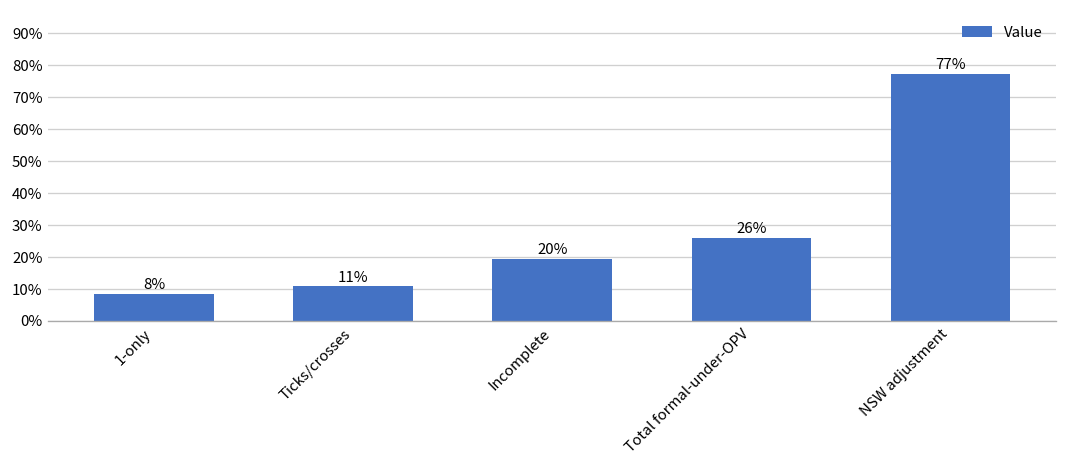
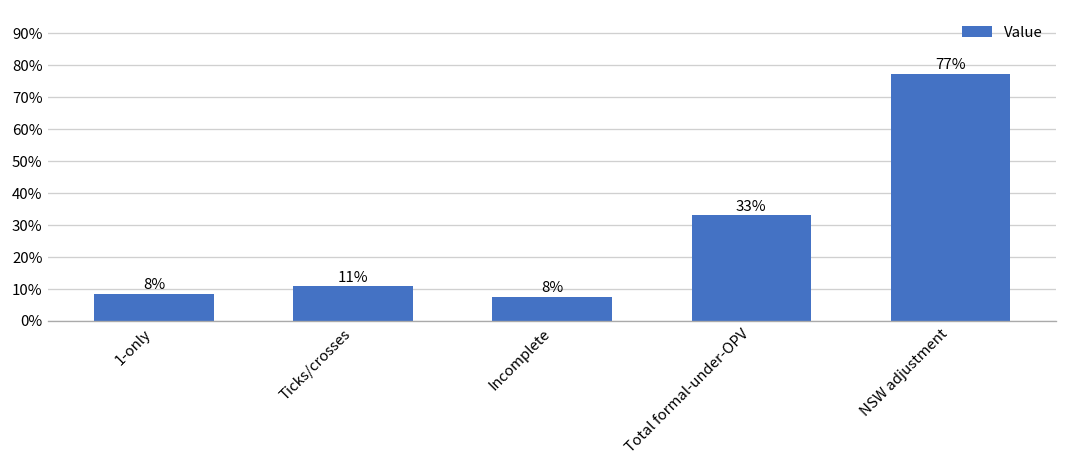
  {
    "1-only": "8%",
    "Ticks/crosses": "11%",
-   "Incomplete": "20%",
-   "Total formal-under-OPV": "26%",
+   "Incomplete": "8%",
+   "Total formal-under-OPV": "33%",
    "NSW adjustment": "77%"
  }
